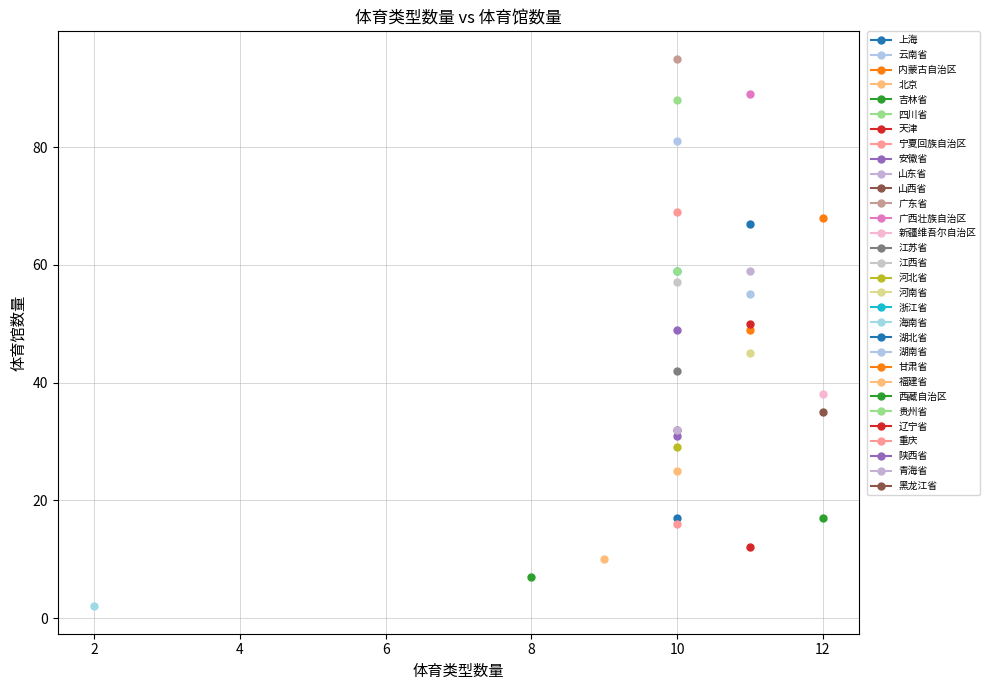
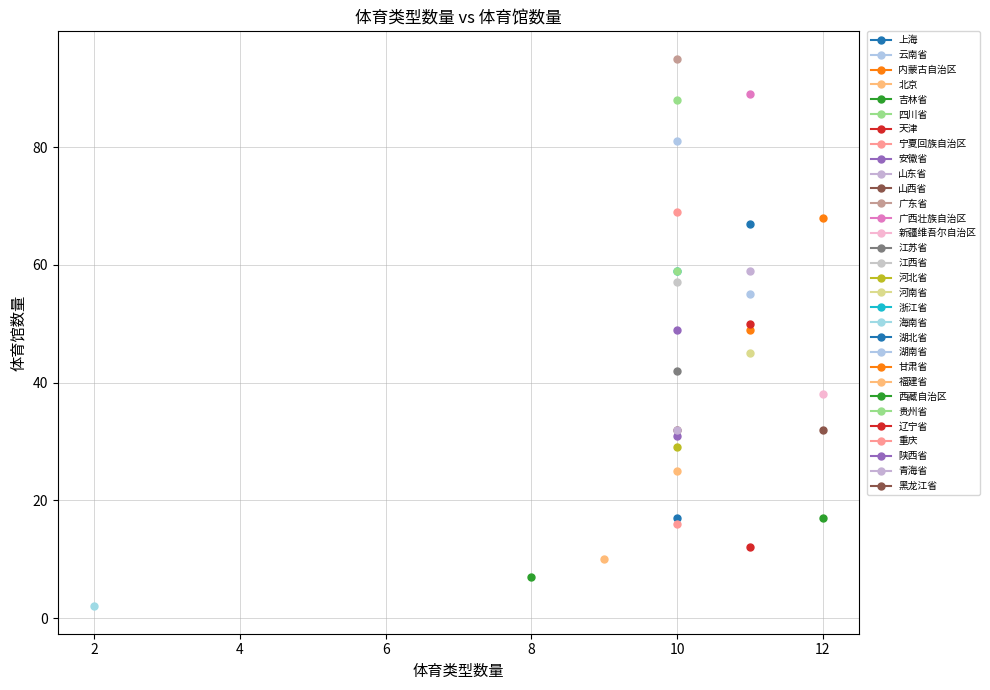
  {
    "江苏省": {
      "10": 42
    },
    "河北省": {
      "10": 29
    },
    "黑龙江省": {
-     "12": 35
+     "12": 32
    }
  }
